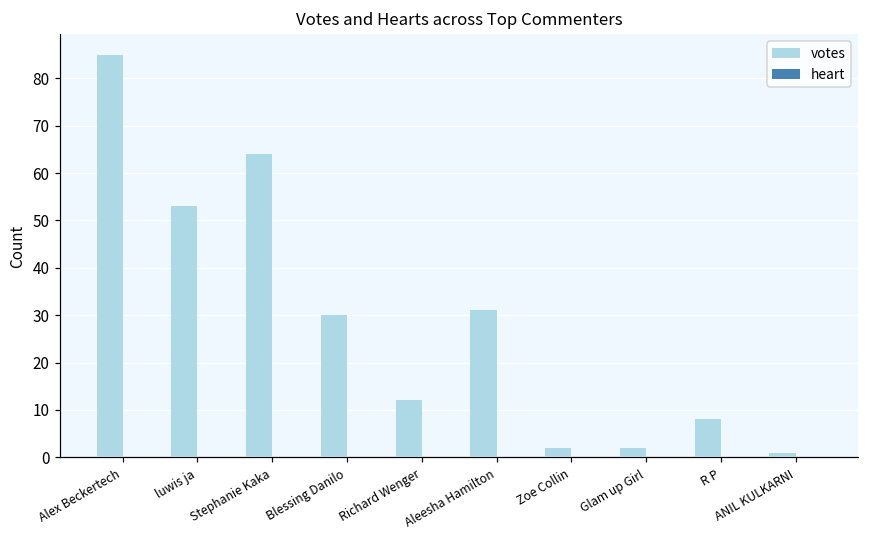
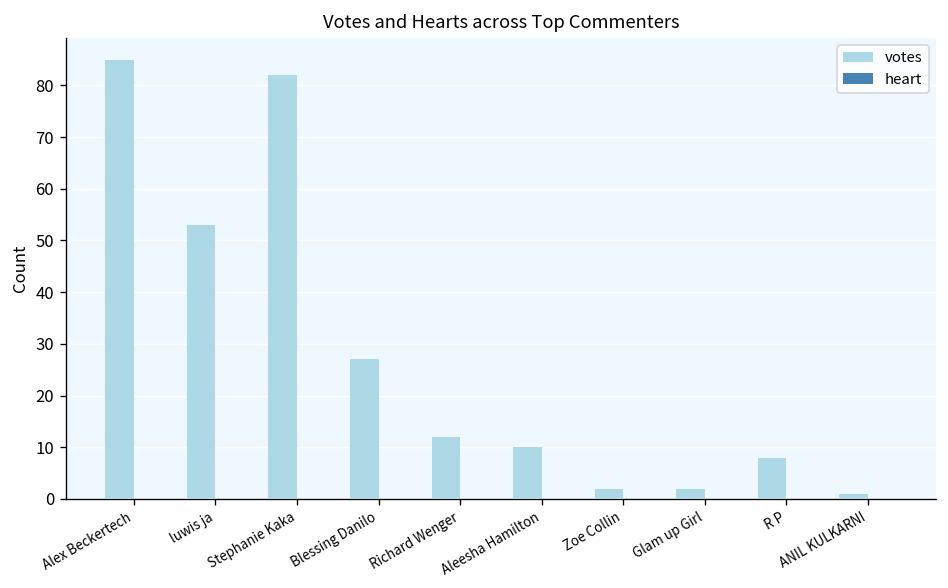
  {
    "votes": {
      "Alex Beckertech": 85,
      "luwis ja": 53,
-     "Stephanie Kaka": 64,
-     "Blessing Danilo": 30,
+     "Stephanie Kaka": 82,
+     "Blessing Danilo": 27,
      "Richard Wenger": 12,
-     "Aleesha Hamilton": 31,
+     "Aleesha Hamilton": 10,
      "Zoe Collin": 2,
      "Glam up Girl": 2,
      "R P": 8,
      "ANIL KULKARNI": 1
    },
    "heart": {
      "Alex Beckertech": 0,
      "luwis ja": 0,
      "Stephanie Kaka": 0,
      "Blessing Danilo": 0,
      "Richard Wenger": 0,
      "Aleesha Hamilton": 0,
      "Zoe Collin": 0,
      "Glam up Girl": 0,
      "R P": 0,
      "ANIL KULKARNI": 0
    }
  }
